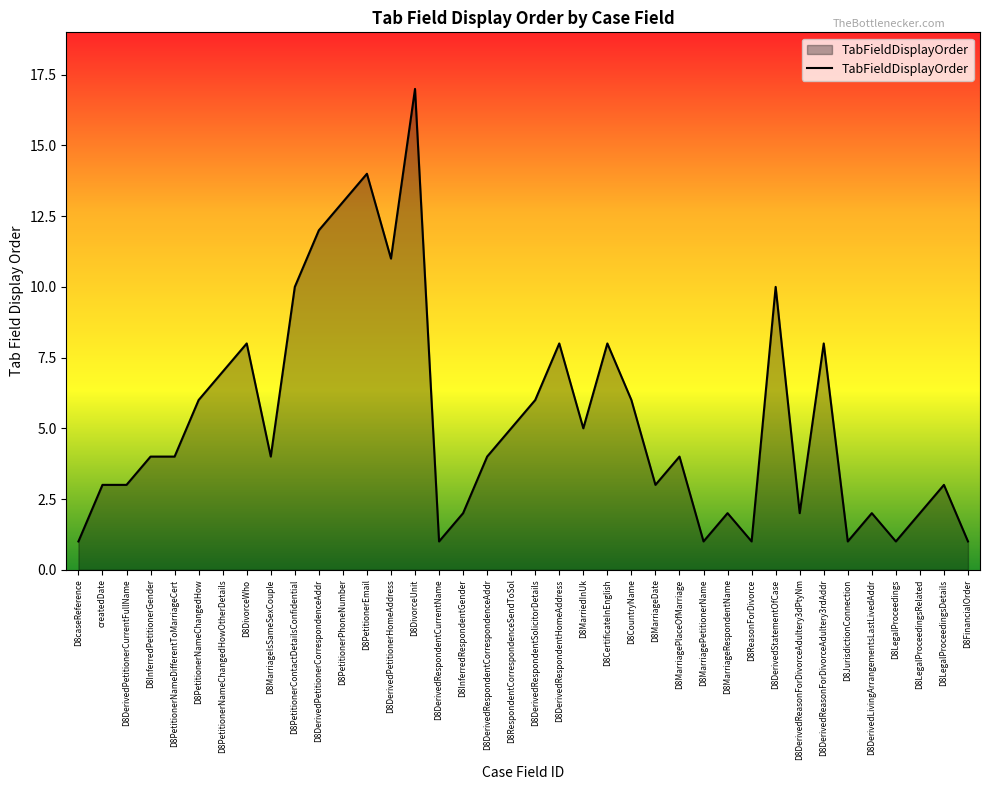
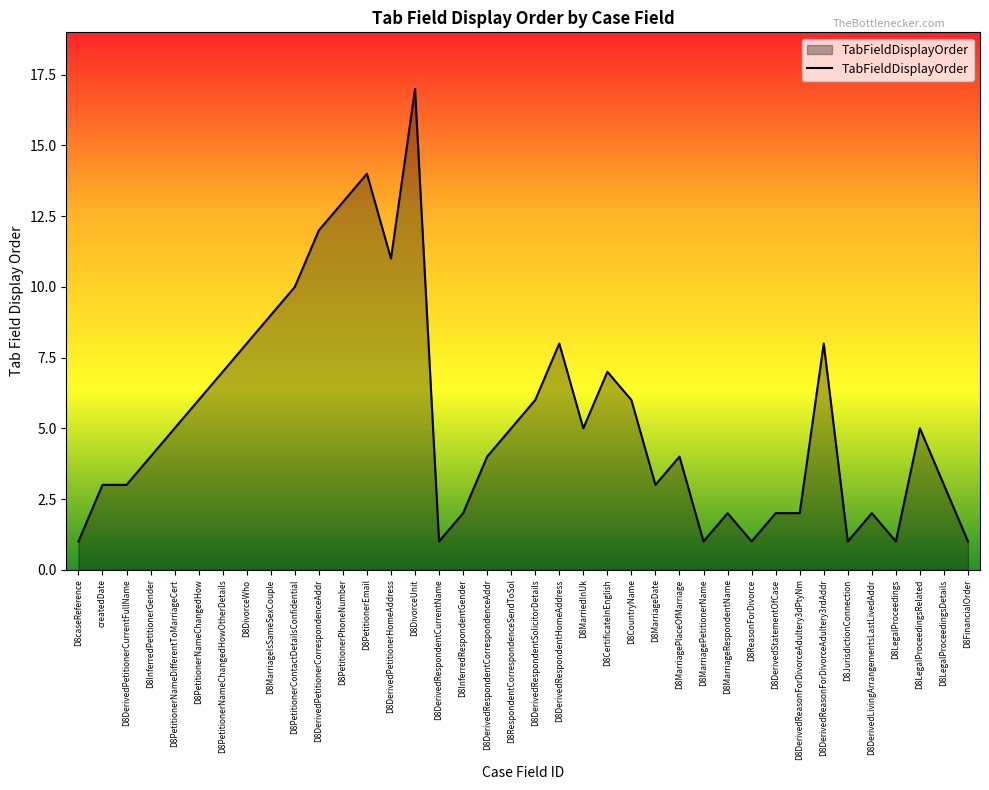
  {
    "D8caseReference": 1,
    "createdDate": 3,
    "D8DerivedPetitionerCurrentFullName": 3,
    "D8InferredPetitionerGender": 4,
-   "D8PetitionerNameDifferentToMarriageCert": 4,
+   "D8PetitionerNameDifferentToMarriageCert": 5,
    "D8PetitionerNameChangedHow": 6,
    "D8PetitionerNameChangedHowOtherDetails": 7,
    "D8DivorceWho": 8,
-   "D8MarriageIsSameSexCouple": 4,
+   "D8MarriageIsSameSexCouple": 9,
    "D8PetitionerContactDetailsConfidential": 10,
    "D8DerivedPetitionerCorrespondenceAddr": 12,
    "D8PetitionerPhoneNumber": 13,
    "D8PetitionerEmail": 14,
    "D8DerivedPetitionerHomeAddress": 11,
    "D8DivorceUnit": 17,
    "D8DerivedRespondentCurrentName": 1,
    "D8InferredRespondentGender": 2,
    "D8DerivedRespondentCorrespondenceAddr": 4,
    "D8RespondentCorrespondenceSendToSol": 5,
    "D8DerivedRespondentSolicitorDetails": 6,
    "D8DerivedRespondentHomeAddress": 8,
    "D8MarriedInUk": 5,
-   "D8CertificateInEnglish": 8,
+   "D8CertificateInEnglish": 7,
    "D8CountryName": 6,
    "D8MarriageDate": 3,
    "D8MarriagePlaceOfMarriage": 4,
    "D8MarriagePetitionerName": 1,
    "D8MarriageRespondentName": 2,
    "D8ReasonForDivorce": 1,
-   "D8DerivedStatementOfCase": 10,
+   "D8DerivedStatementOfCase": 2,
    "D8DerivedReasonForDivorceAdultery3dPtyNm": 2,
    "D8DerivedReasonForDivorceAdultery3rdAddr": 8,
    "D8JurisdictionConnection": 1,
    "D8DerivedLivingArrangementsLastLivedAddr": 2,
    "D8LegalProceedings": 1,
-   "D8LegalProceedingsRelated": 2,
+   "D8LegalProceedingsRelated": 5,
    "D8LegalProceedingsDetails": 3,
    "D8FinancialOrder": 1
  }
